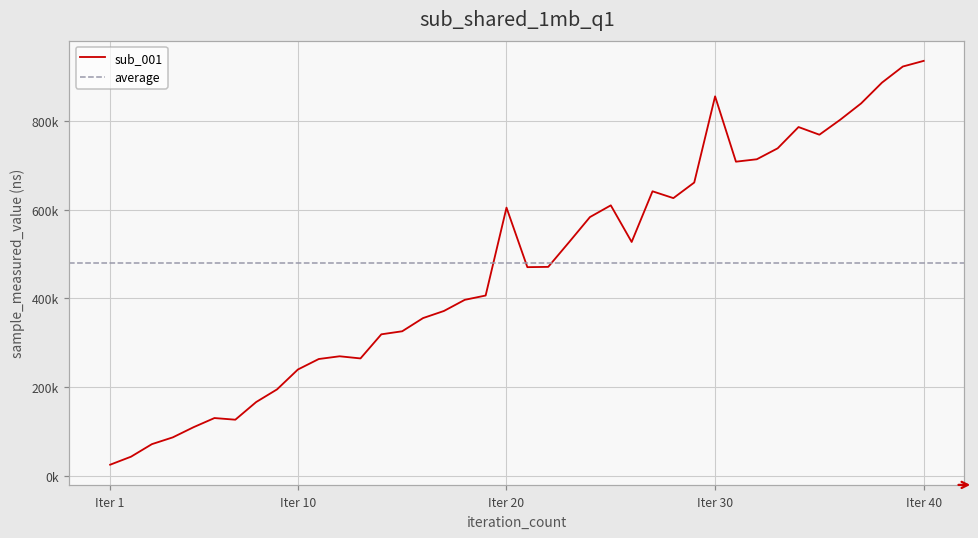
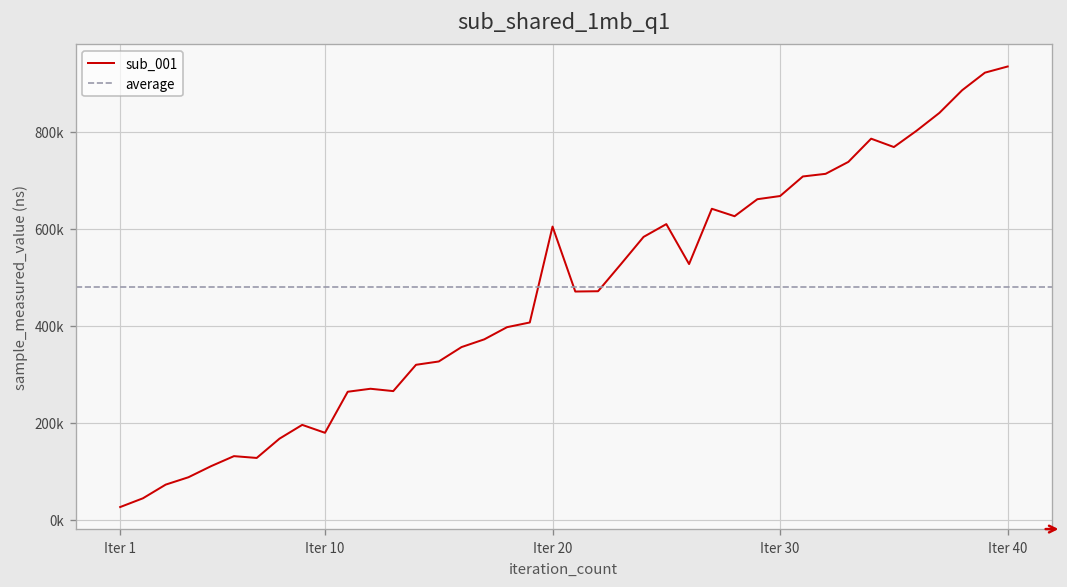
  {
    "Iter 1": 30000,
-   "Iter 10": 240000,
+   "Iter 10": 180000,
    "Iter 20": 600000,
-   "Iter 30": 850000,
+   "Iter 30": 670000,
    "Iter 40": 930000
  }
